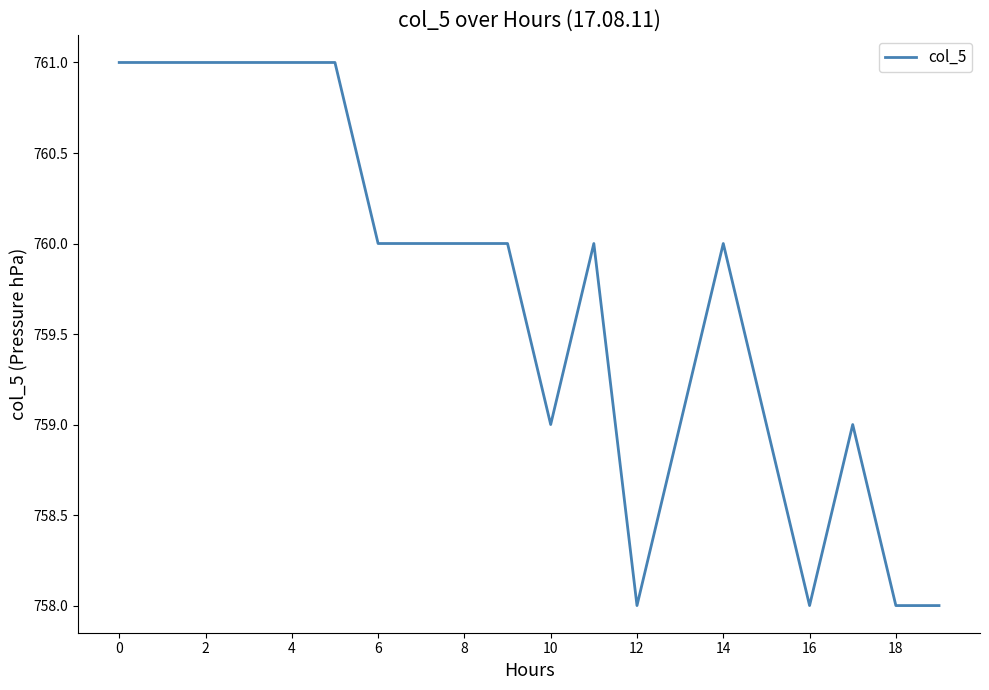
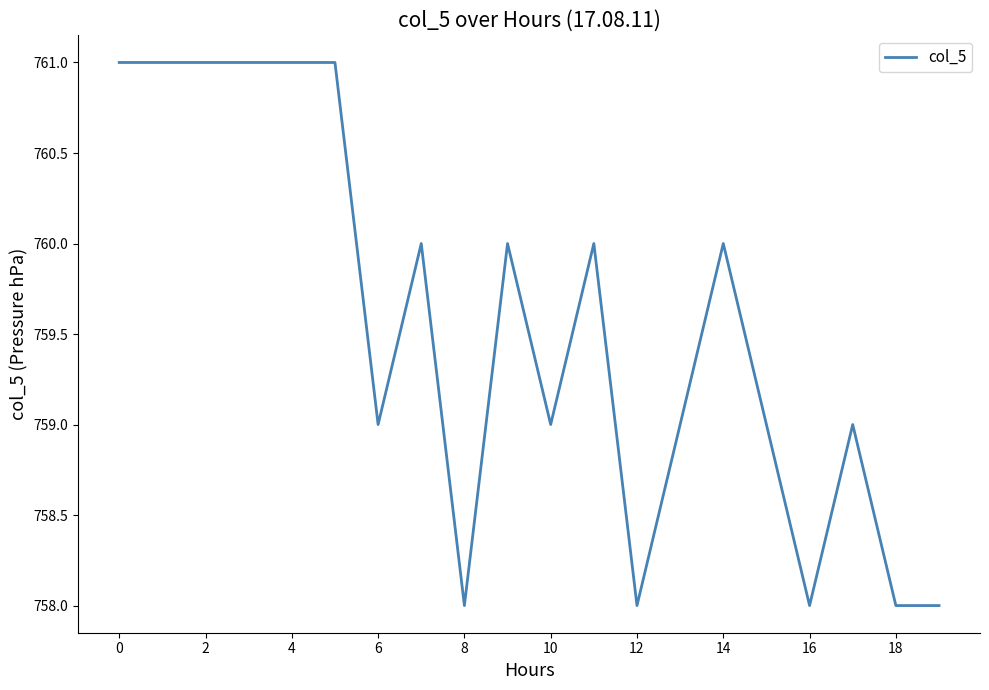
  {
    "0": 761,
    "2": 761,
    "4": 761,
-   "6": 760,
-   "8": 760,
+   "6": 759,
+   "8": 758,
    "10": 759,
    "12": 758,
    "14": 760,
    "16": 758,
    "18": 758
  }
